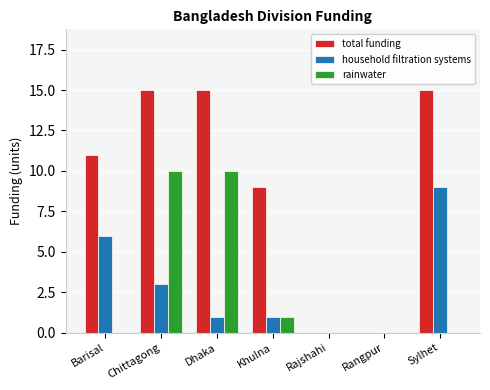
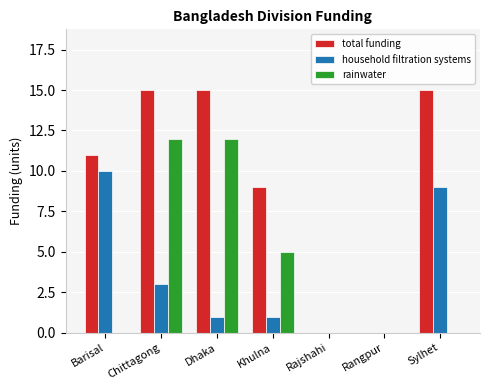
  {
    "total funding": {
      "Barisal": 11,
      "Chittagong": 15,
      "Dhaka": 15,
      "Khulna": 9,
      "Rajshahi": 0,
      "Rangpur": 0,
      "Sylhet": 15
    },
    "household filtration systems": {
-     "Barisal": 6,
+     "Barisal": 10,
      "Chittagong": 3,
      "Dhaka": 1,
      "Khulna": 1,
      "Rajshahi": 0,
      "Rangpur": 0,
      "Sylhet": 9
    },
    "rainwater": {
      "Barisal": 0,
-     "Chittagong": 10,
-     "Dhaka": 10,
-     "Khulna": 1,
+     "Chittagong": 12,
+     "Dhaka": 12,
+     "Khulna": 5,
      "Rajshahi": 0,
      "Rangpur": 0,
      "Sylhet": 0
    }
  }
